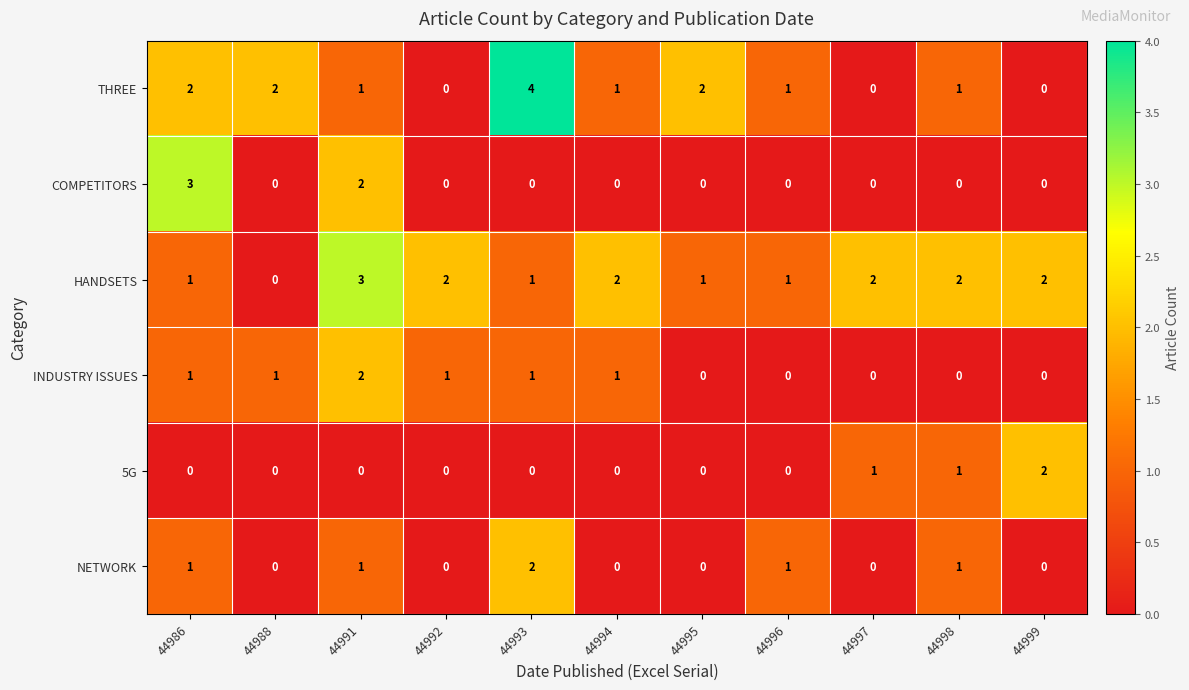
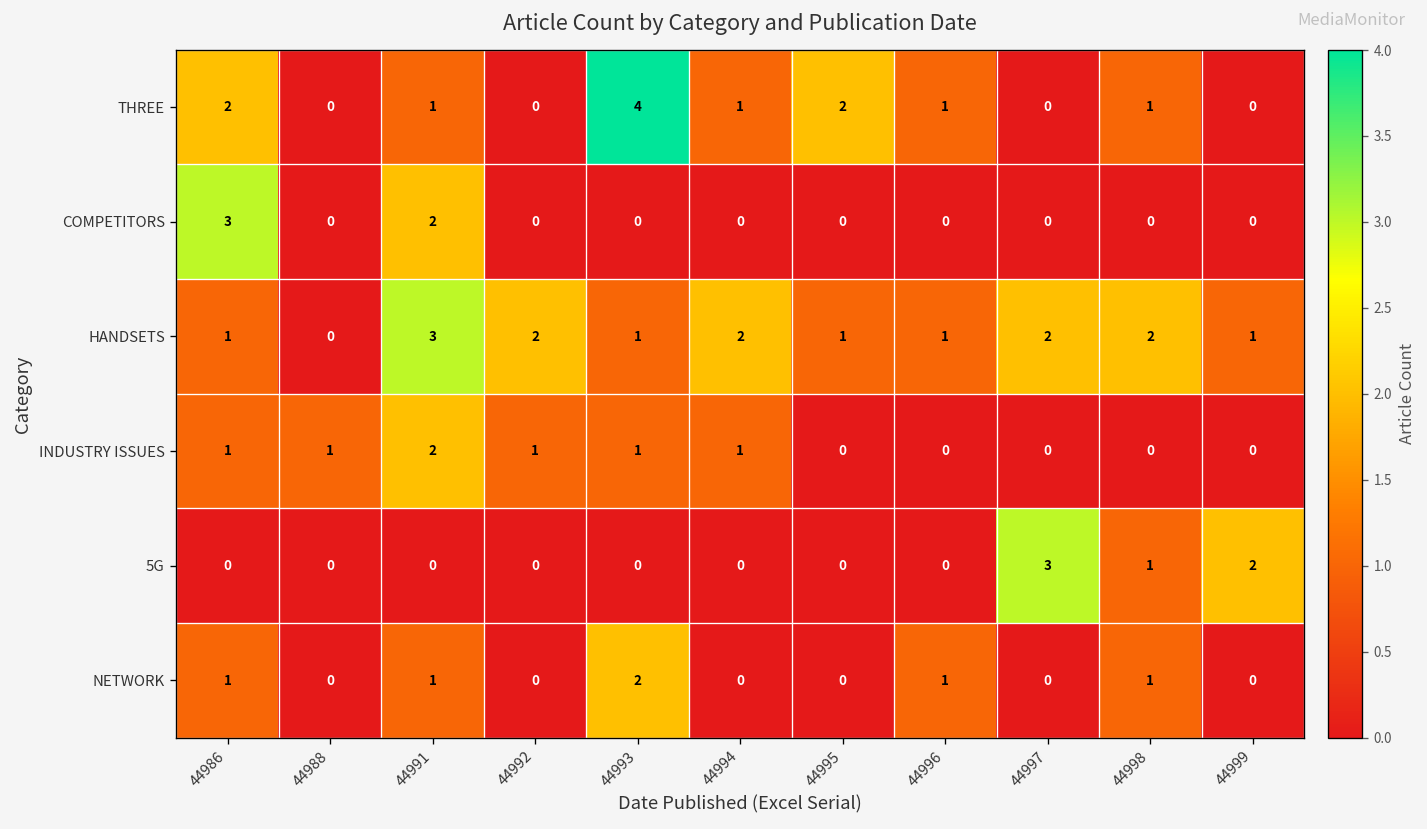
  {
    "THREE": {
      "44986": 2,
-     "44988": 2,
+     "44988": 0,
      "44991": 1,
      "44992": 0,
      "44993": 4,
      "44994": 1,
      "44995": 2,
      "44996": 1,
      "44997": 0,
      "44998": 1,
      "44999": 0
    },
    "COMPETITORS": {
      "44986": 3,
      "44988": 0,
      "44991": 2,
      "44992": 0,
      "44993": 0,
      "44994": 0,
      "44995": 0,
      "44996": 0,
      "44997": 0,
      "44998": 0,
      "44999": 0
    },
    "HANDSETS": {
      "44986": 1,
      "44988": 0,
      "44991": 3,
      "44992": 2,
      "44993": 1,
      "44994": 2,
      "44995": 1,
      "44996": 1,
      "44997": 2,
      "44998": 2,
-     "44999": 2
+     "44999": 1
    },
    "INDUSTRY ISSUES": {
      "44986": 1,
      "44988": 1,
      "44991": 2,
      "44992": 1,
      "44993": 1,
      "44994": 1,
      "44995": 0,
      "44996": 0,
      "44997": 0,
      "44998": 0,
      "44999": 0
    },
    "5G": {
      "44986": 0,
      "44988": 0,
      "44991": 0,
      "44992": 0,
      "44993": 0,
      "44994": 0,
      "44995": 0,
      "44996": 0,
-     "44997": 1,
+     "44997": 3,
      "44998": 1,
      "44999": 2
    },
    "NETWORK": {
      "44986": 1,
      "44988": 0,
      "44991": 1,
      "44992": 0,
      "44993": 2,
      "44994": 0,
      "44995": 0,
      "44996": 1,
      "44997": 0,
      "44998": 1,
      "44999": 0
    }
  }
